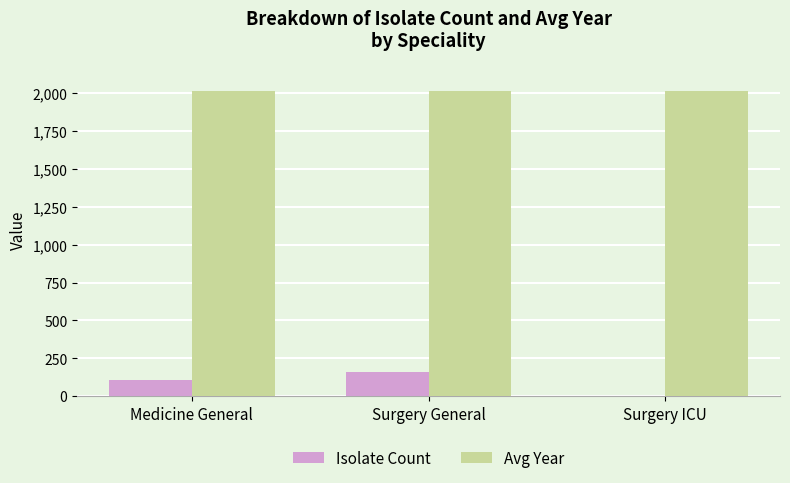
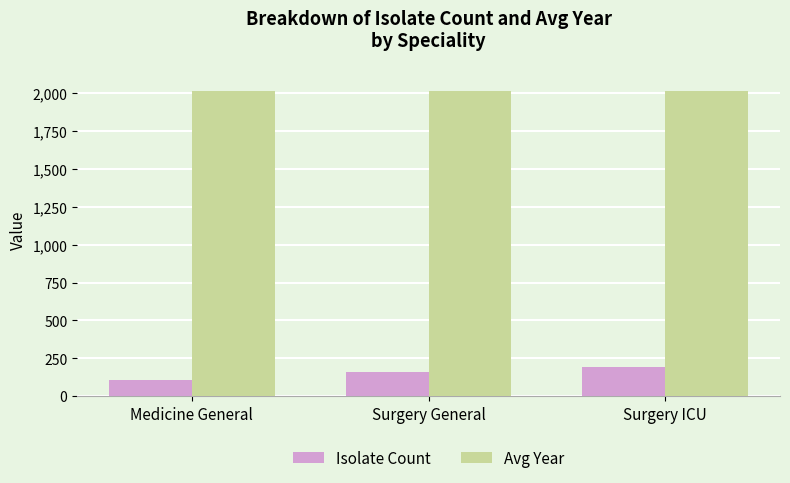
  {
    "Isolate Count": {
      "Medicine General": "110",
      "Surgery General": "160",
-     "Surgery ICU": "0"
+     "Surgery ICU": "190"
    },
    "Avg Year": {
      "Medicine General": "2,020",
      "Surgery General": "2,020",
      "Surgery ICU": "2,010"
    }
  }
